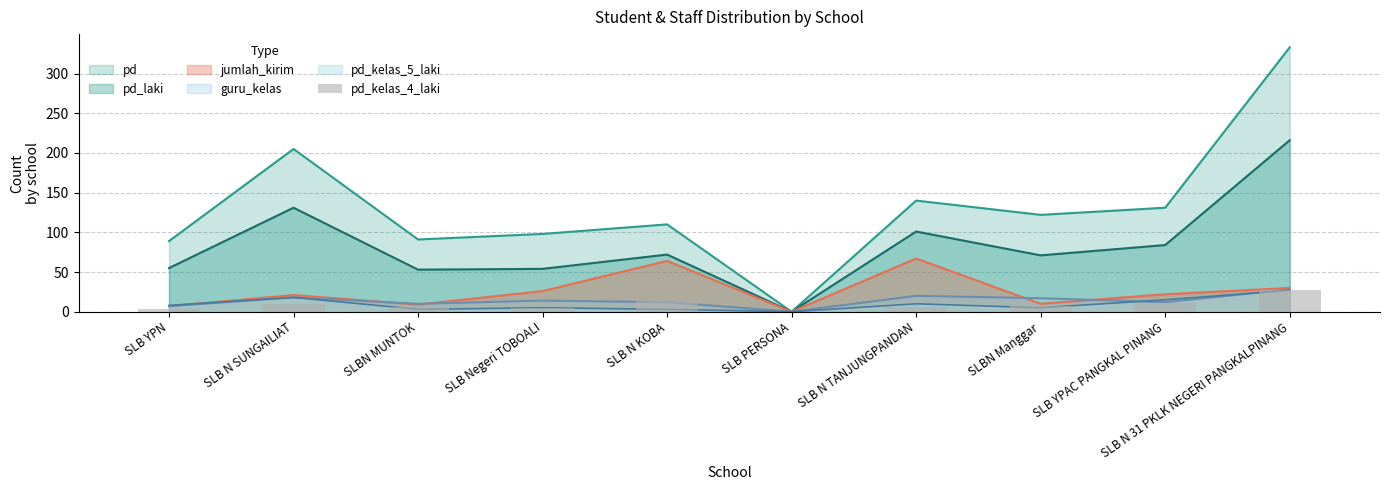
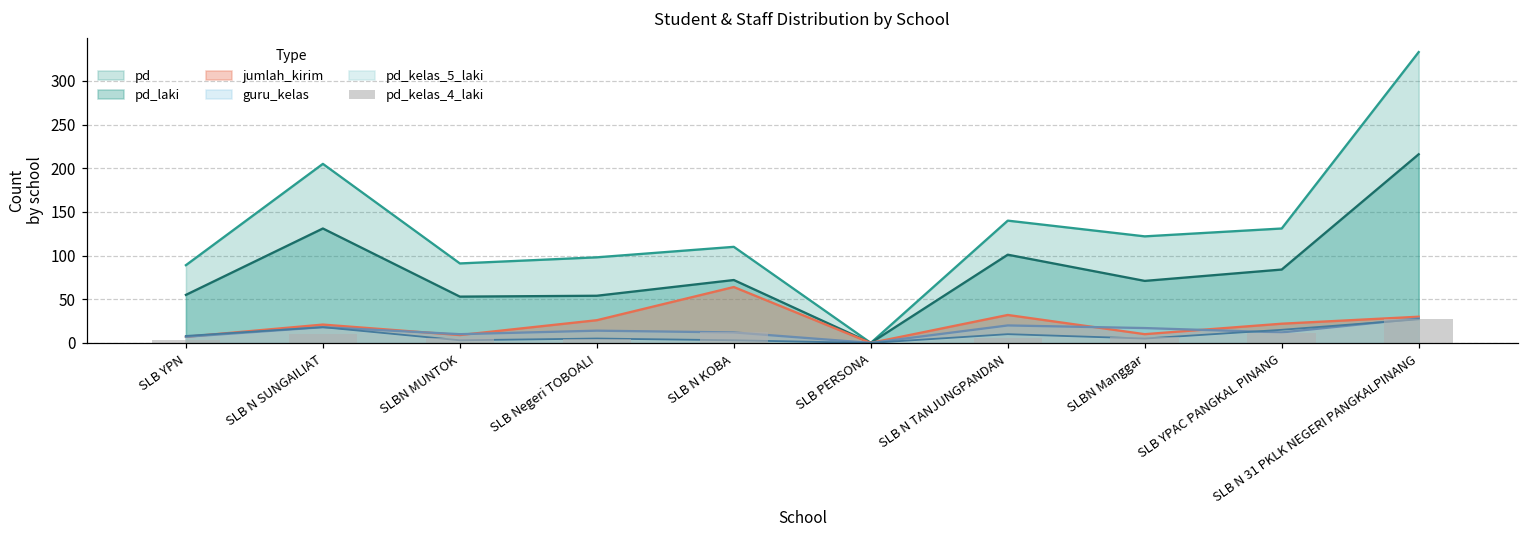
  {
    "jumlah_kirim": {
      "SLB Negeri TOBOALI": 30,
      "SLB N KOBA": 60,
-     "SLB N TANJUNGPANDAN": 70,
+     "SLB N TANJUNGPANDAN": 30,
      "SLBN Manggar": 10,
      "SLB YPAC PANGKAL PINANG": 20
    }
  }
